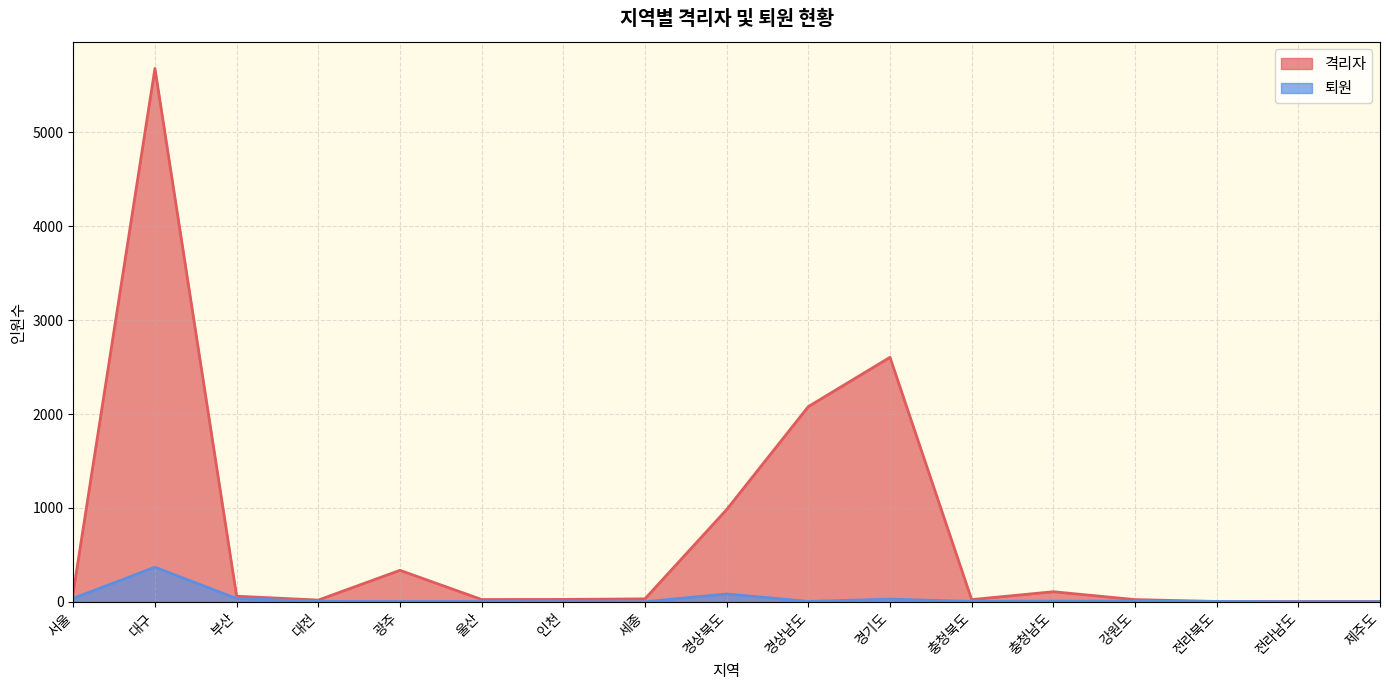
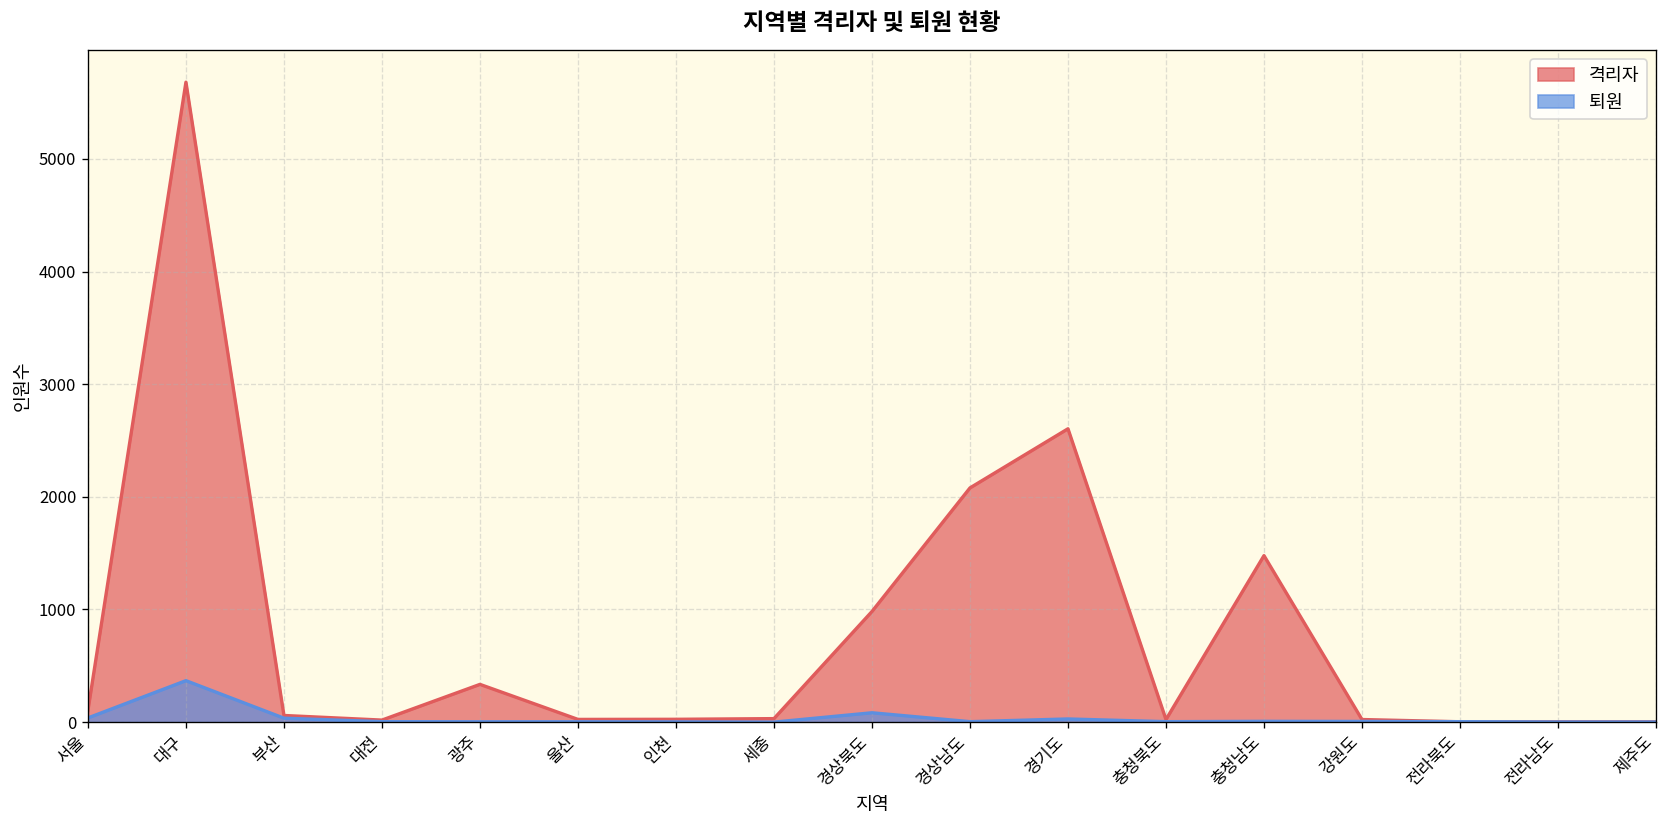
  {
    "격리자": {
      "서울": 100,
      "대구": 5700,
      "광주": 300,
      "세종": 0,
      "경상북도": 1000,
      "경상남도": 2100,
      "경기도": 2600,
-     "충청남도": 100
+     "충청남도": 1500
    },
    "퇴원": {
      "서울": 0,
      "대구": 400,
      "광주": 0,
      "세종": 0,
      "경상북도": 100,
      "경상남도": 0,
      "경기도": 0,
      "충청남도": 0
    }
  }
